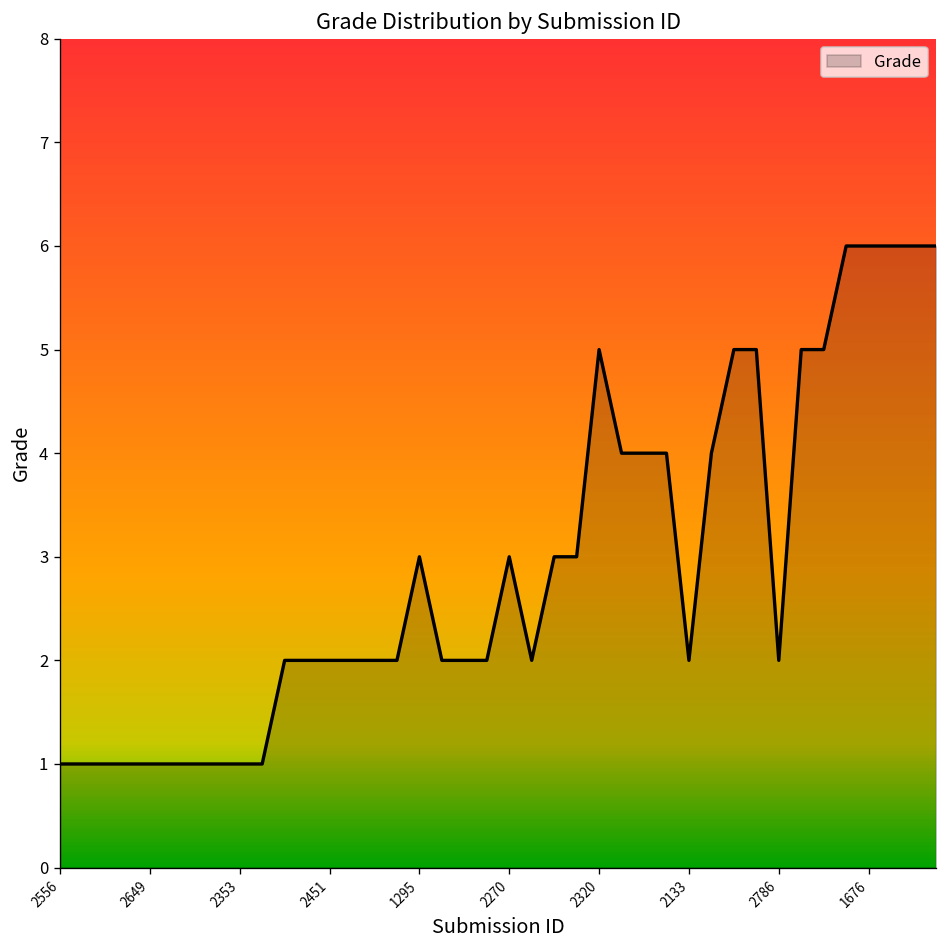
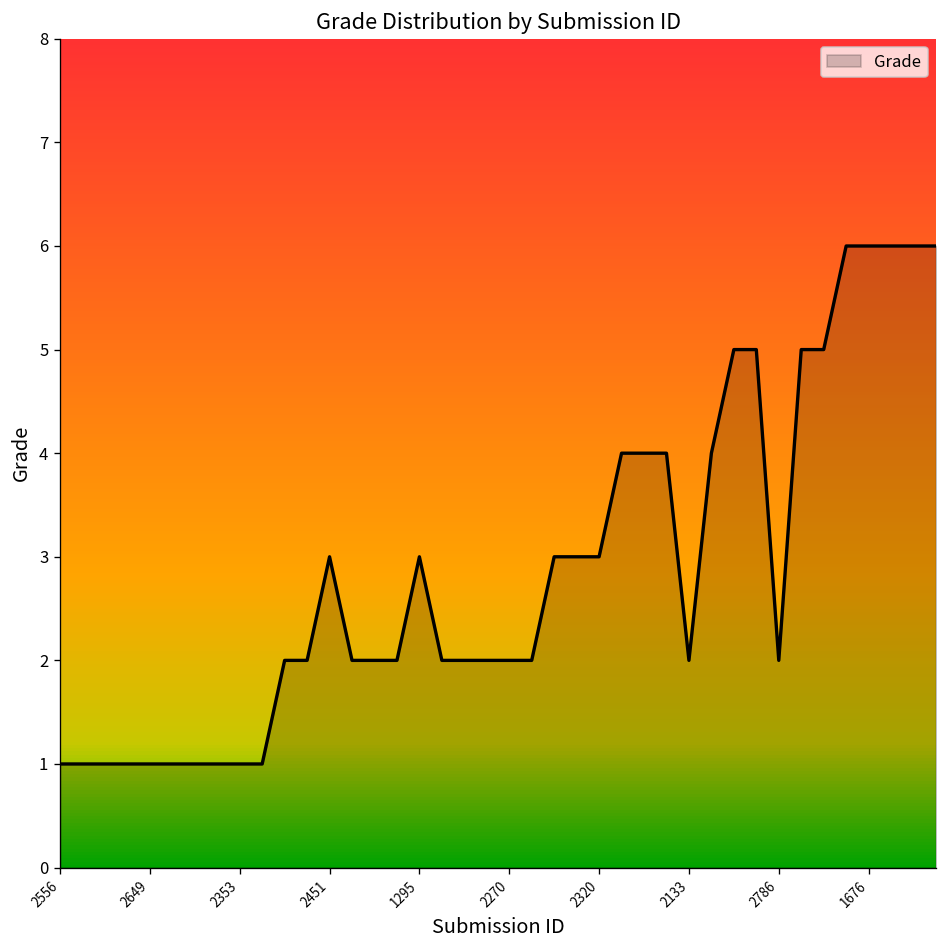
  {
    "2556": 1,
    "2649": 1,
    "2353": 1,
-   "2451": 2,
+   "2451": 3,
    "1295": 3,
-   "2270": 3,
-   "2320": 5,
+   "2270": 2,
+   "2320": 3,
    "2133": 2,
    "2786": 2,
    "1676": 6
  }
